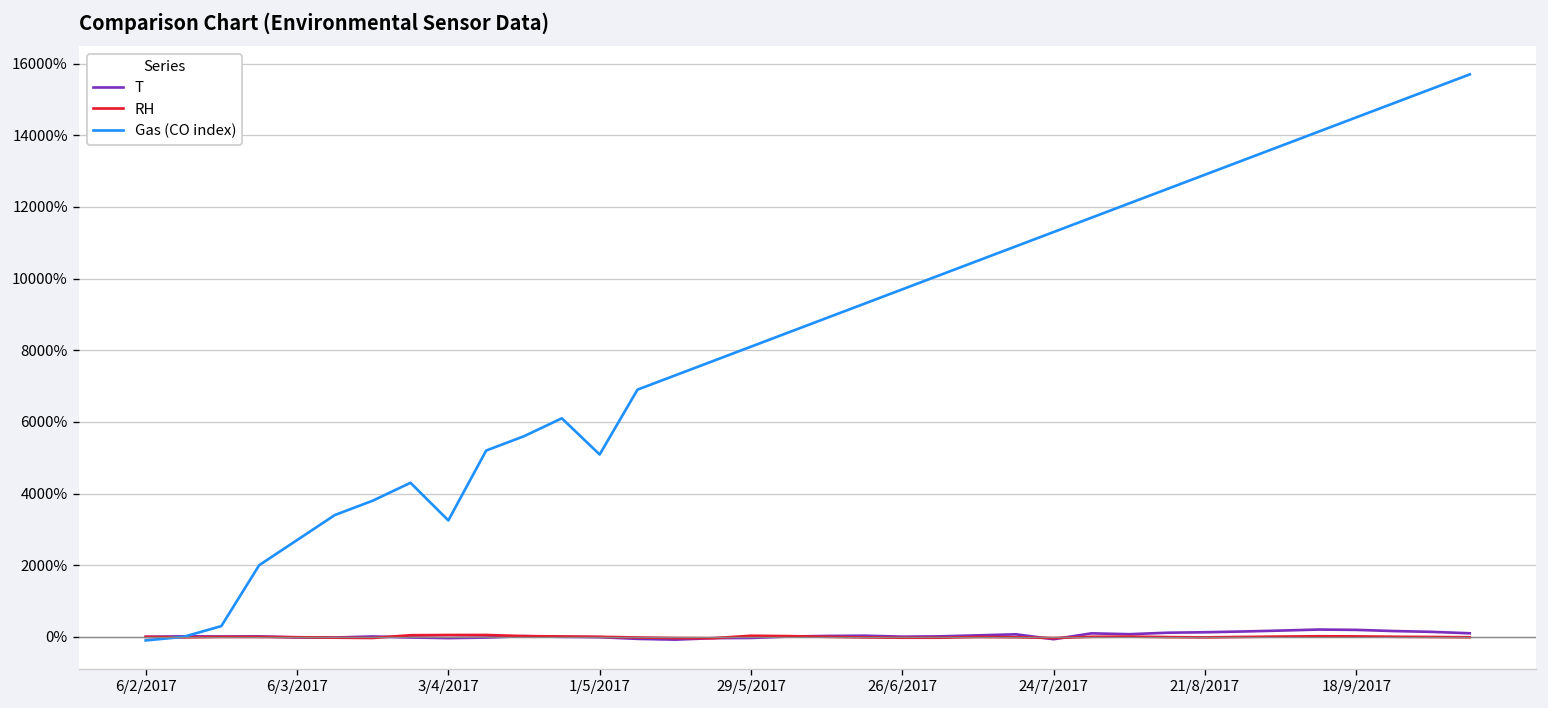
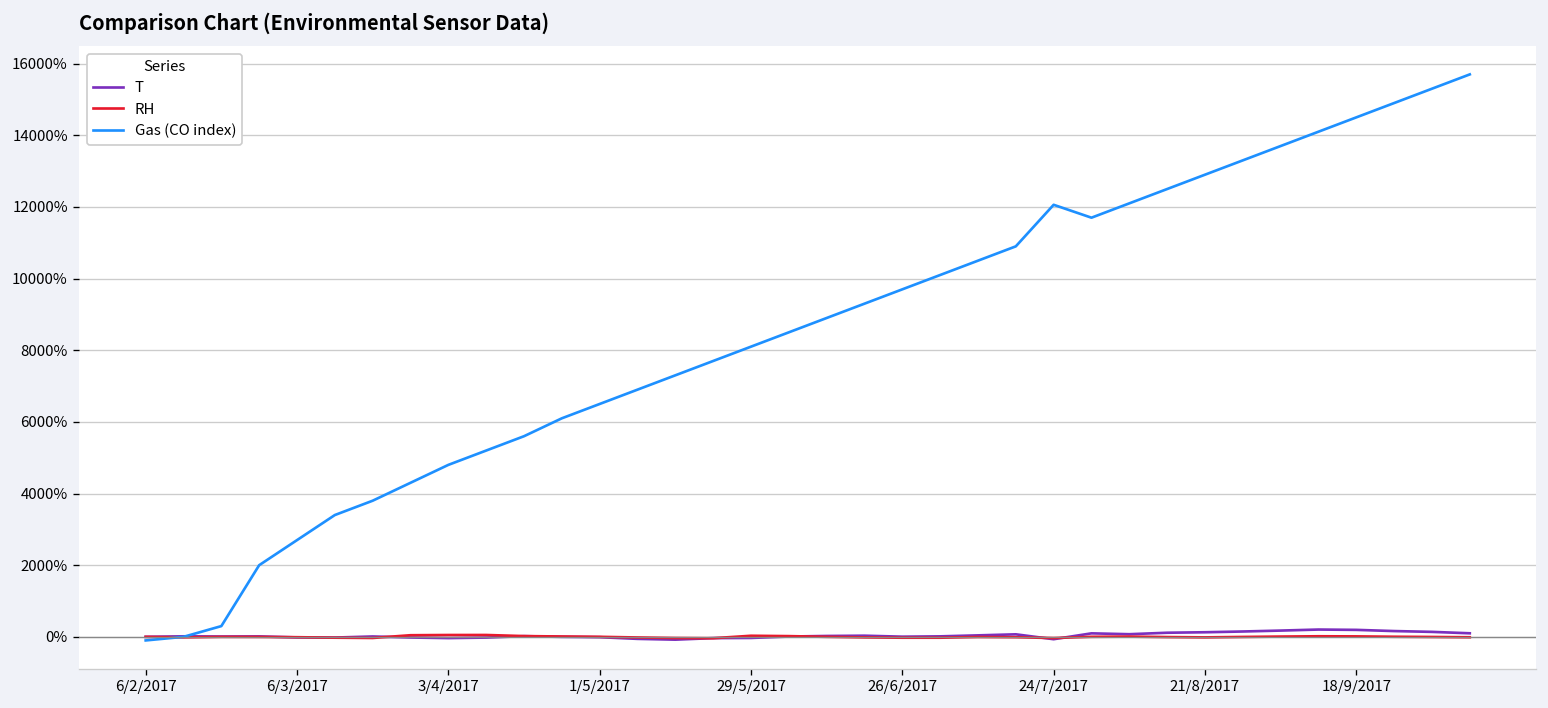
  {
    "T": {
      "21/8/2017": "100%",
      "18/9/2017": "200%"
    },
    "RH": {
      "21/8/2017": "0%",
      "18/9/2017": "0%"
    },
    "Gas (CO index)": {
      "6/2/2017": "-100%",
      "6/3/2017": "2700%",
-     "3/4/2017": "3300%",
-     "1/5/2017": "5100%",
+     "3/4/2017": "4800%",
+     "1/5/2017": "6500%",
      "29/5/2017": "8100%",
      "26/6/2017": "9700%",
-     "24/7/2017": "11300%",
+     "24/7/2017": "12100%",
      "21/8/2017": "12900%",
      "18/9/2017": "14500%"
    }
  }
